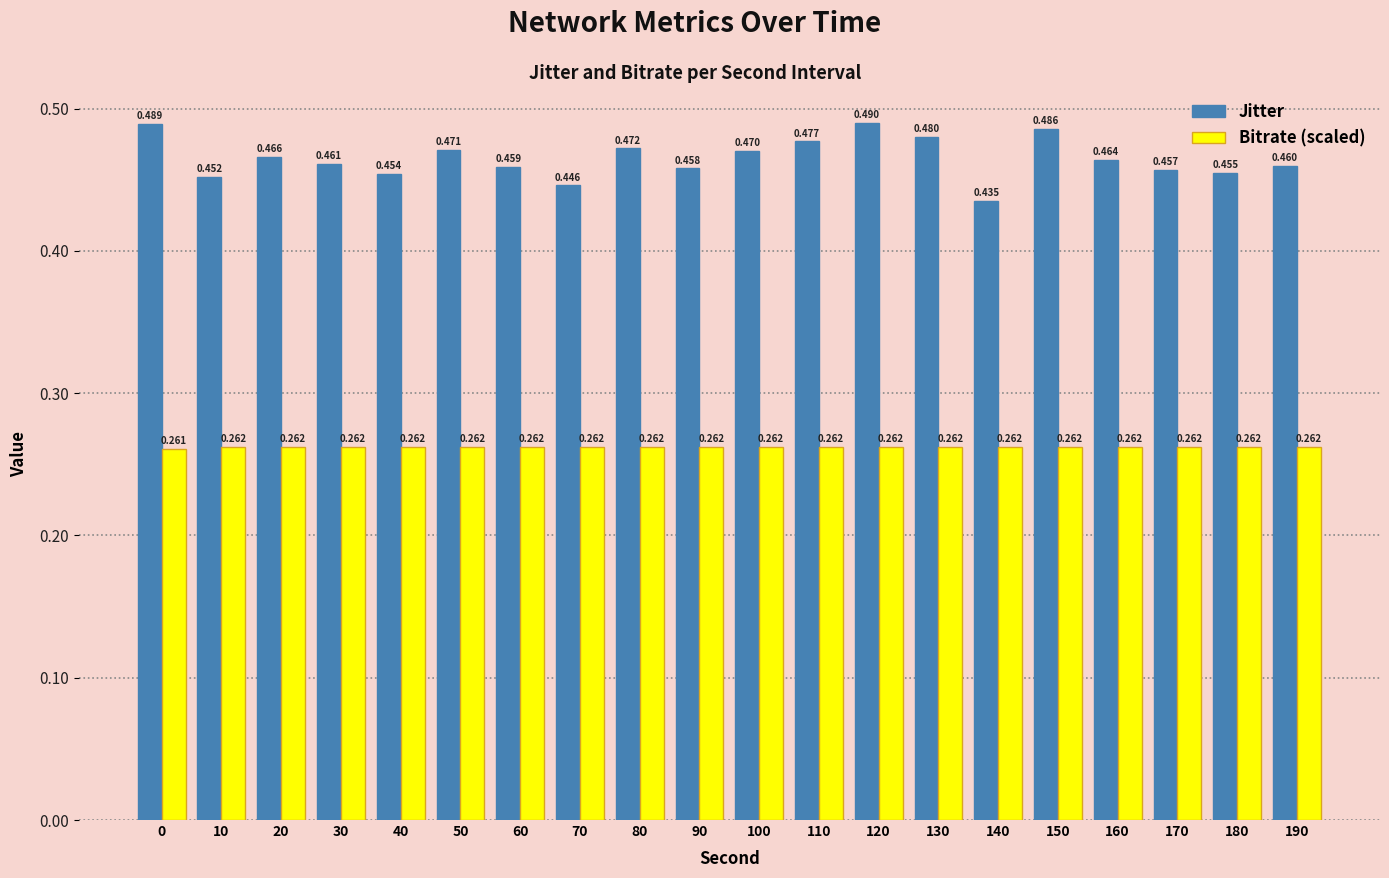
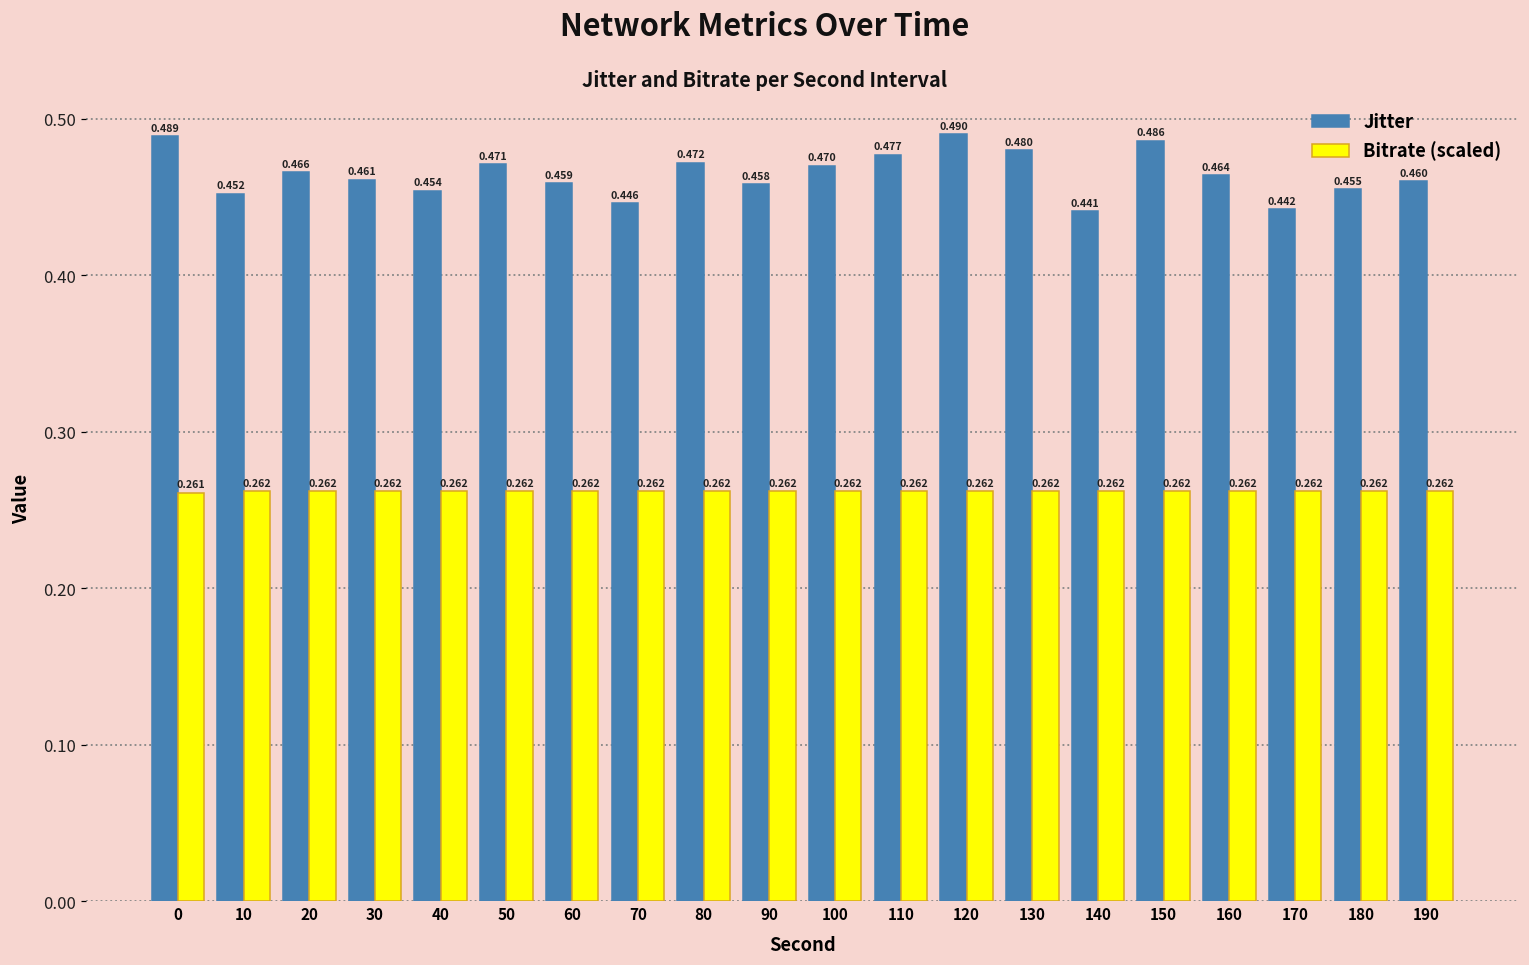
  {
    "Jitter": {
      "0": 0.489,
      "10": 0.452,
      "20": 0.466,
      "30": 0.461,
      "40": 0.454,
      "50": 0.471,
      "60": 0.459,
      "70": 0.446,
      "80": 0.472,
      "90": 0.458,
      "100": 0.470,
      "110": 0.477,
      "120": 0.490,
      "130": 0.480,
-     "140": 0.435,
+     "140": 0.441,
      "150": 0.486,
      "160": 0.464,
-     "170": 0.457,
+     "170": 0.442,
      "180": 0.455,
      "190": 0.460
    },
    "Bitrate (scaled)": {
      "0": 0.261,
      "10": 0.262,
      "20": 0.262,
      "30": 0.262,
      "40": 0.262,
      "50": 0.262,
      "60": 0.262,
      "70": 0.262,
      "80": 0.262,
      "90": 0.262,
      "100": 0.262,
      "110": 0.262,
      "120": 0.262,
      "130": 0.262,
      "140": 0.262,
      "150": 0.262,
      "160": 0.262,
      "170": 0.262,
      "180": 0.262,
      "190": 0.262
    }
  }
